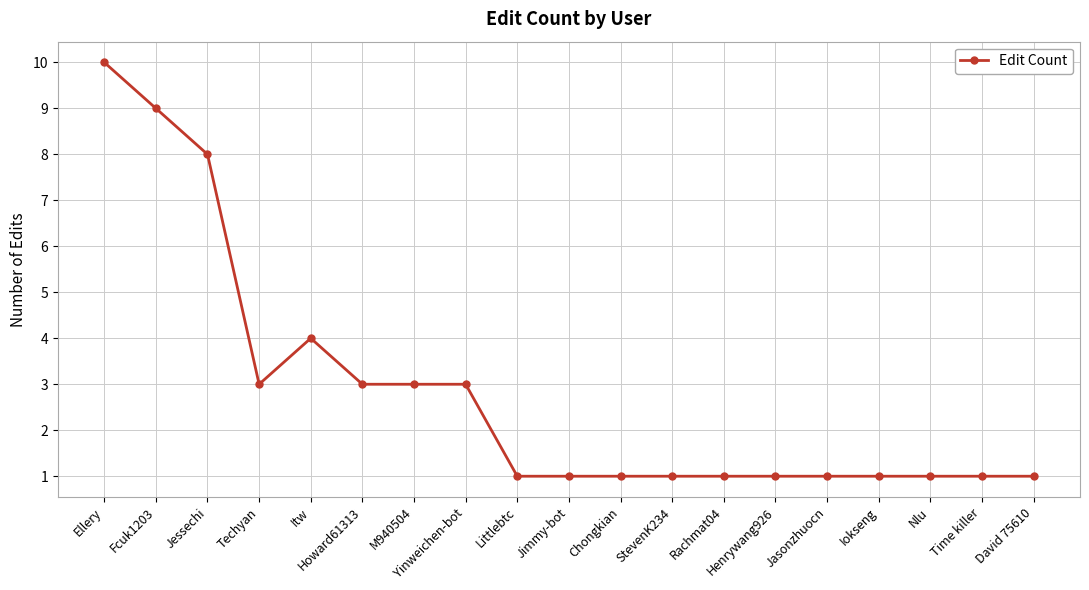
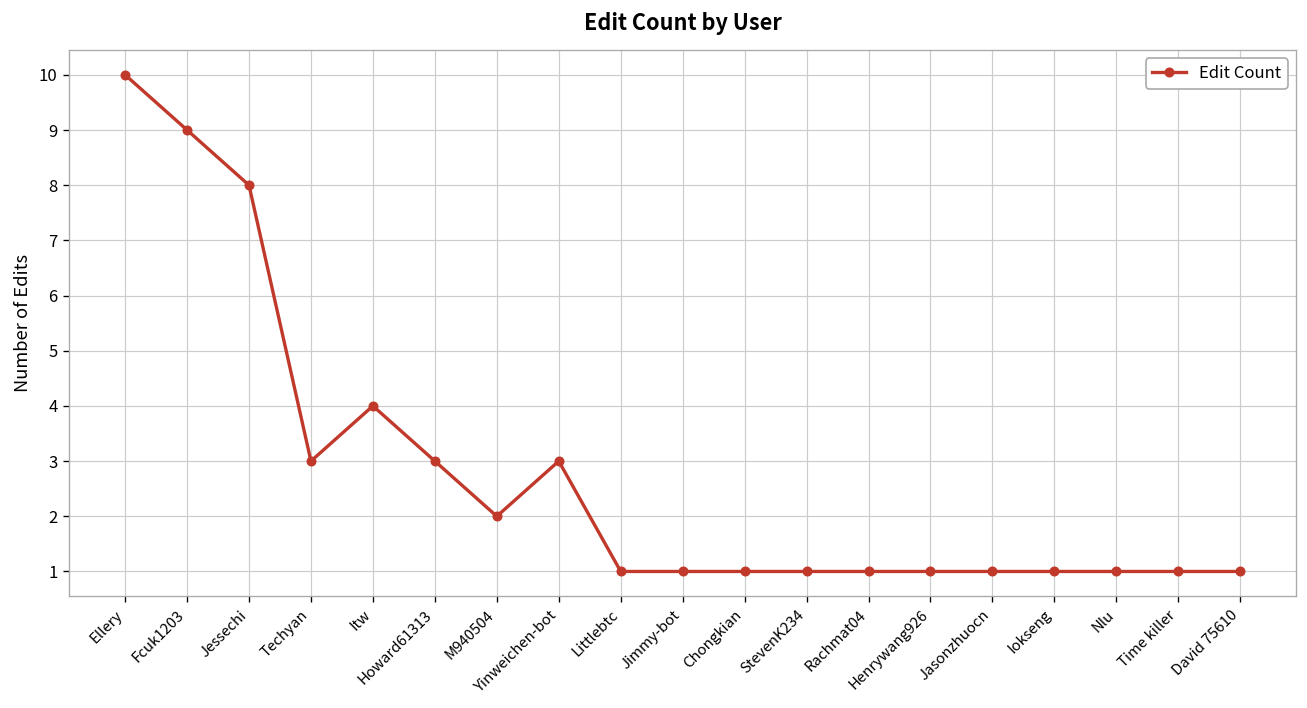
  {
    "Ellery": 10,
    "Fcuk1203": 9,
    "Jessechi": 8,
    "Techyan": 3,
    "Itw": 4,
    "Howard61313": 3,
-   "M940504": 3,
+   "M940504": 2,
    "Yinweichen-bot": 3,
    "Littlebtc": 1,
    "Jimmy-bot": 1,
    "Chongkian": 1,
    "StevenK234": 1,
    "Rachmat04": 1,
    "Henrywang926": 1,
    "Jasonzhuocn": 1,
    "Iokseng": 1,
    "Nlu": 1,
    "Time killer": 1,
    "David 75610": 1
  }
